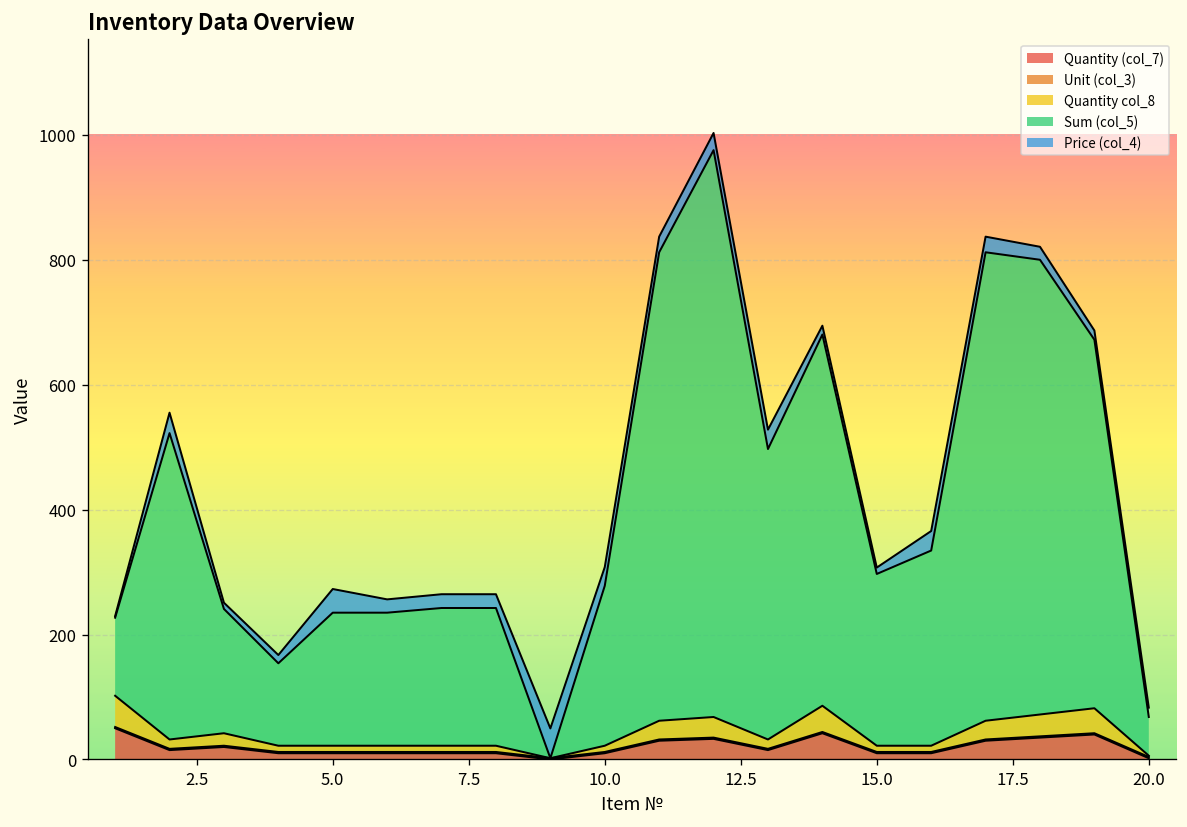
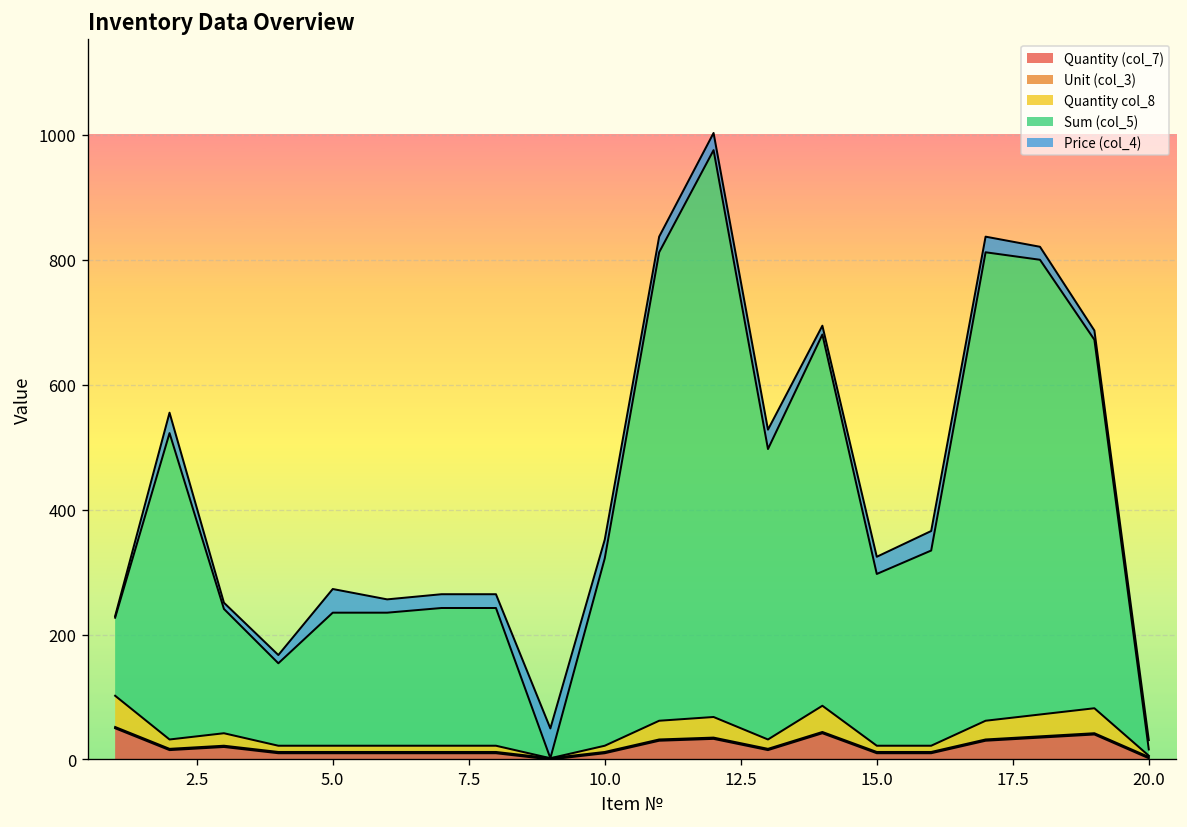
  {
    "Quantity col_8": {
      "5.0": 10,
      "10.0": 10,
      "15.0": 10
    },
    "Sum (col_5)": {
      "5.0": 210,
-     "10.0": 260,
+     "10.0": 300,
      "15.0": 280,
-     "20.0": 60
+     "20.0": 10
    },
    "Price (col_4)": {
      "5.0": 40,
      "10.0": 30,
-     "15.0": 10,
+     "15.0": 30,
      "20.0": 20
    }
  }
